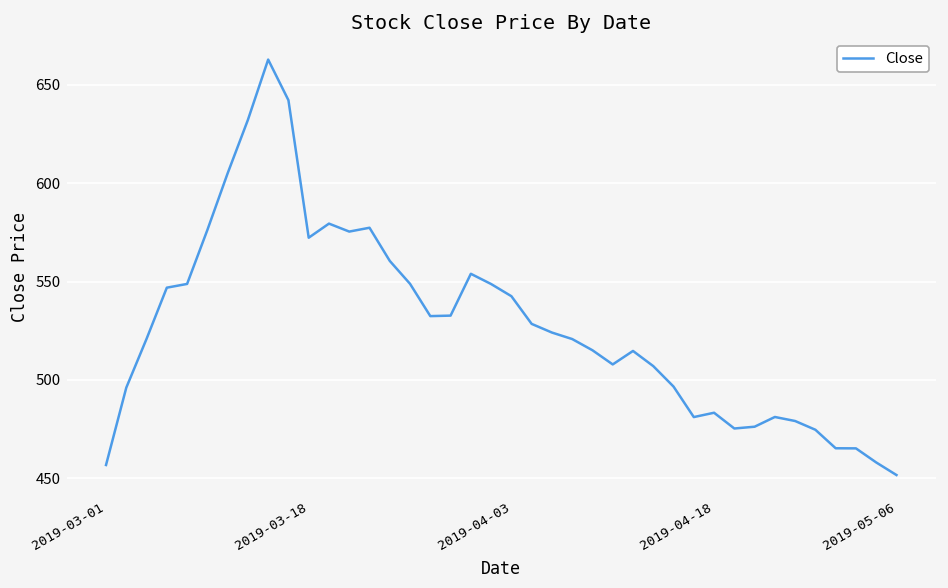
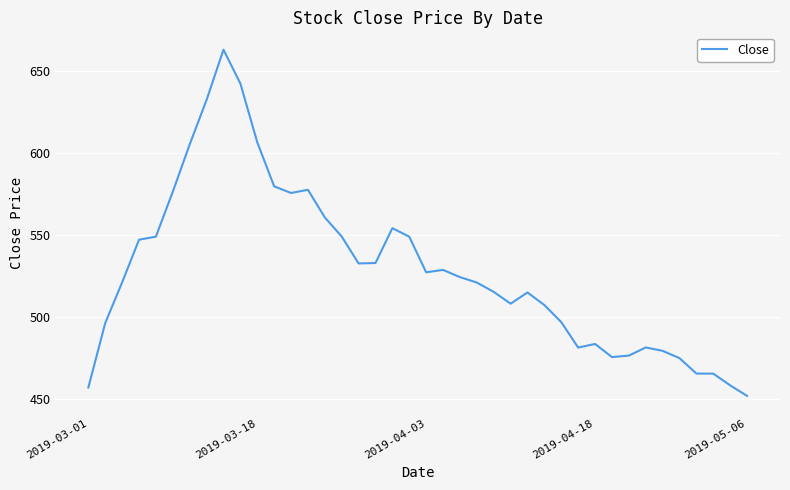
  {
    "2019-03-01": 457,
-   "2019-03-18": 572,
-   "2019-04-03": 543,
+   "2019-03-18": 606,
+   "2019-04-03": 527,
    "2019-04-18": 483,
    "2019-05-06": 452
  }
